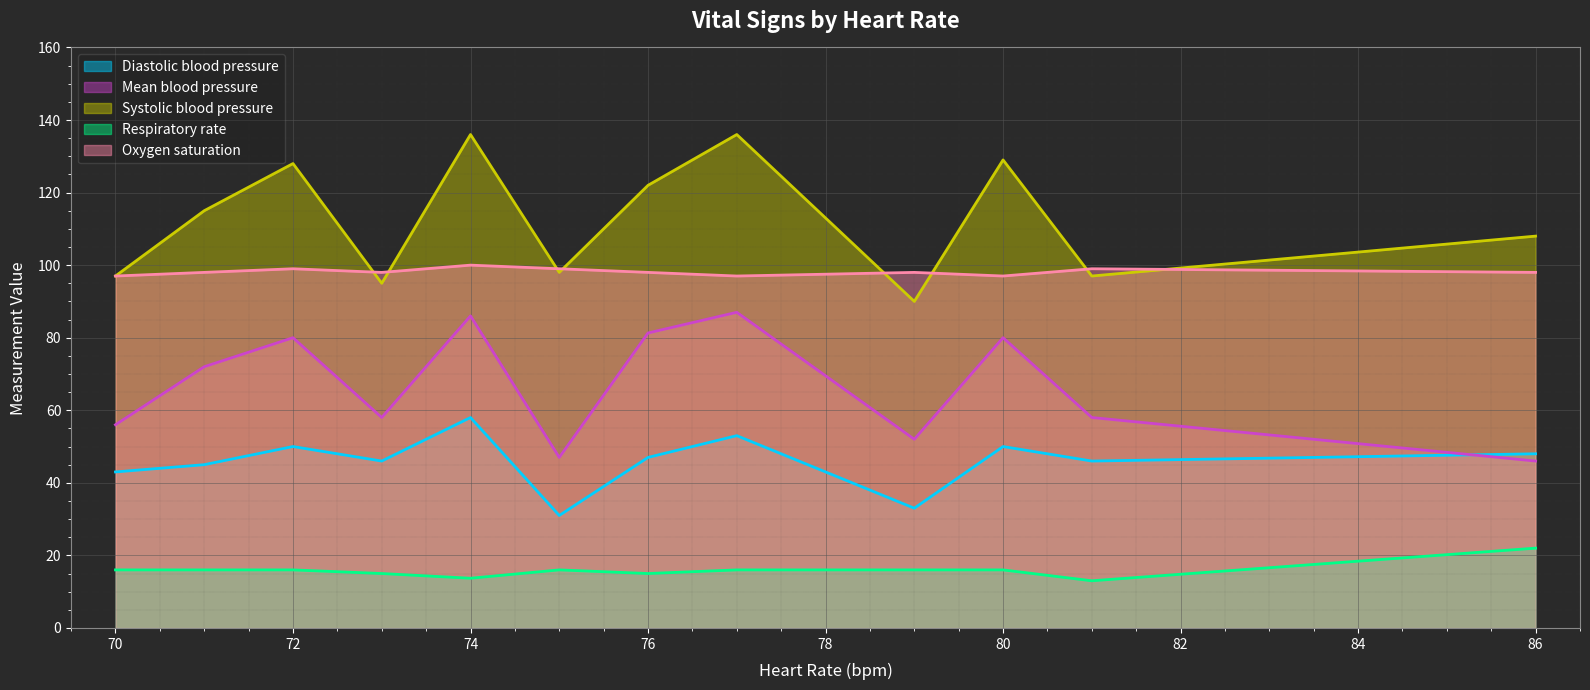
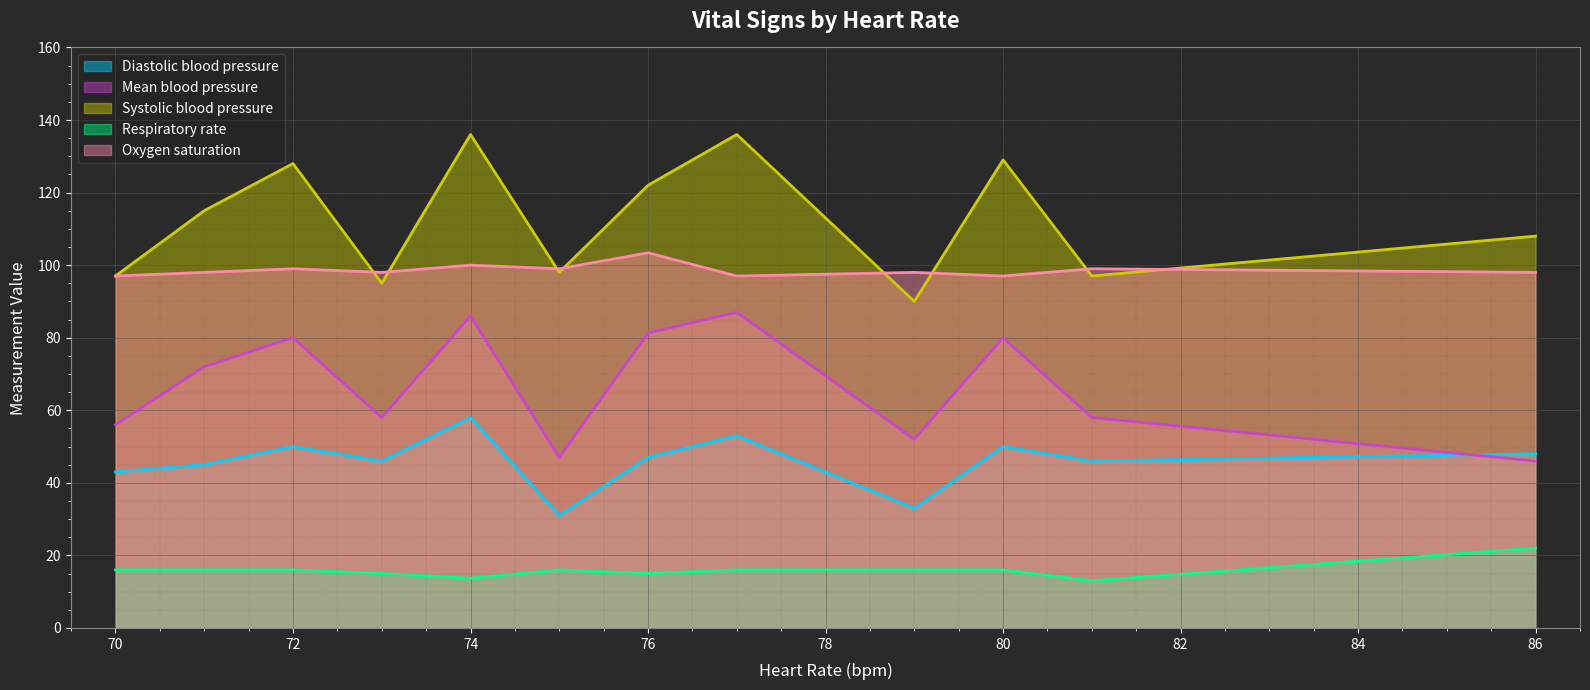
  {
    "Diastolic blood pressure": {
      "70": 43,
      "72": 50,
      "74": 58,
      "76": 47,
      "80": 50,
      "86": 48
    },
    "Mean blood pressure": {
      "70": 56,
      "72": 80,
      "74": 86,
      "76": 81,
      "80": 80,
      "86": 46
    },
    "Systolic blood pressure": {
      "72": 128,
      "74": 136,
      "76": 122,
      "80": 129,
      "86": 108
    },
    "Respiratory rate": {
      "70": 16,
      "72": 16,
      "74": 14,
      "76": 15,
      "80": 16,
      "86": 22
    },
    "Oxygen saturation": {
      "72": 99,
      "74": 100,
-     "76": 98,
+     "76": 103,
      "80": 97,
      "86": 98
    }
  }
